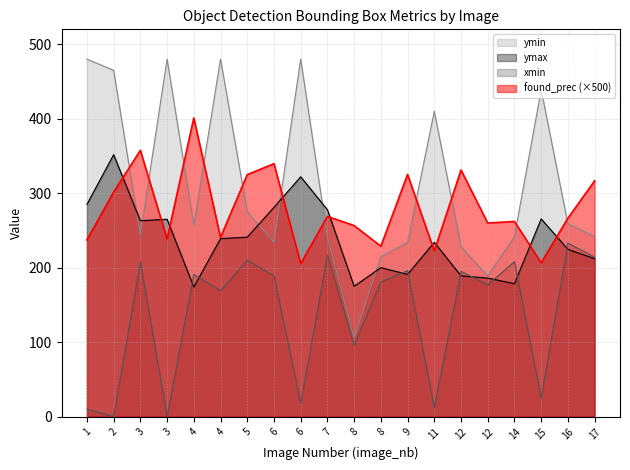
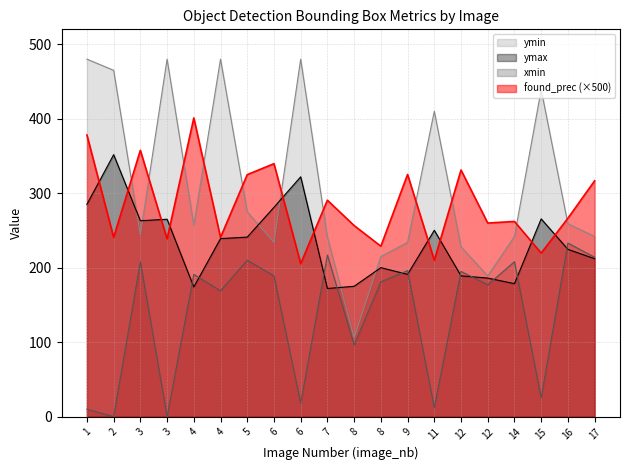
  {
    "ymax": {
      "1": 290,
      "2": 350,
      "5": 240,
-     "7": 280,
+     "7": 170,
      "9": 190,
-     "11": 230,
+     "11": 250,
      "14": 180,
      "15": 270,
      "16": 220
    },
    "found_prec (×500)": {
-     "1": 240,
-     "2": 300,
+     "1": 380,
+     "2": 240,
      "5": 320,
-     "7": 270,
+     "7": 290,
      "9": 330,
-     "11": 220,
+     "11": 210,
      "14": 260,
-     "15": 210,
+     "15": 220,
      "16": 270,
      "17": 320
    }
  }
